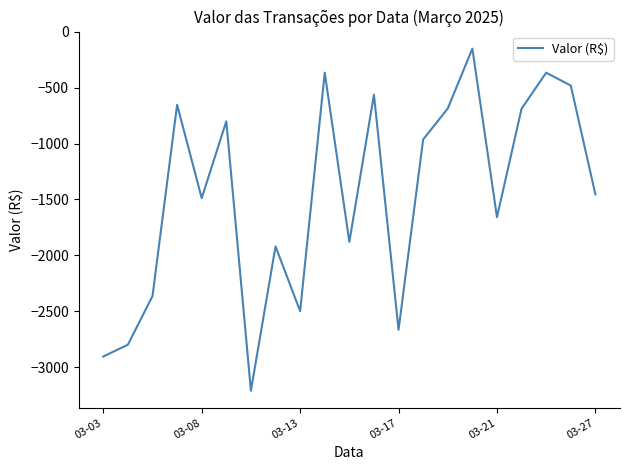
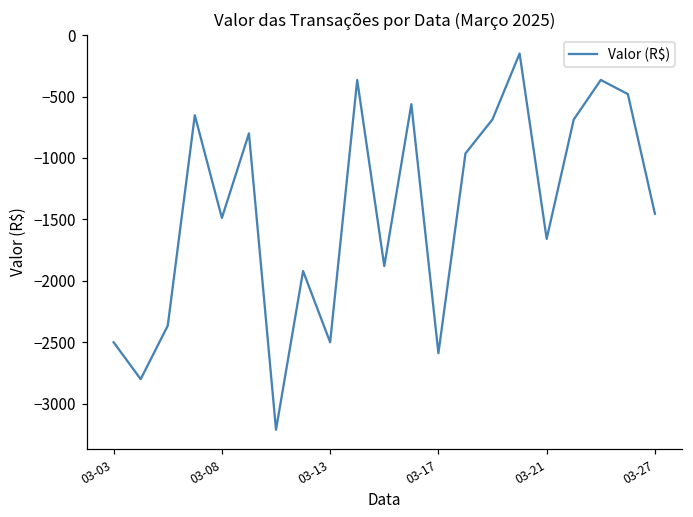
  {
-   "03-03": -2910,
+   "03-03": -2500,
    "03-08": -1490,
    "03-13": -2500,
-   "03-17": -2670,
+   "03-17": -2590,
    "03-21": -1660,
    "03-27": -1450
  }
